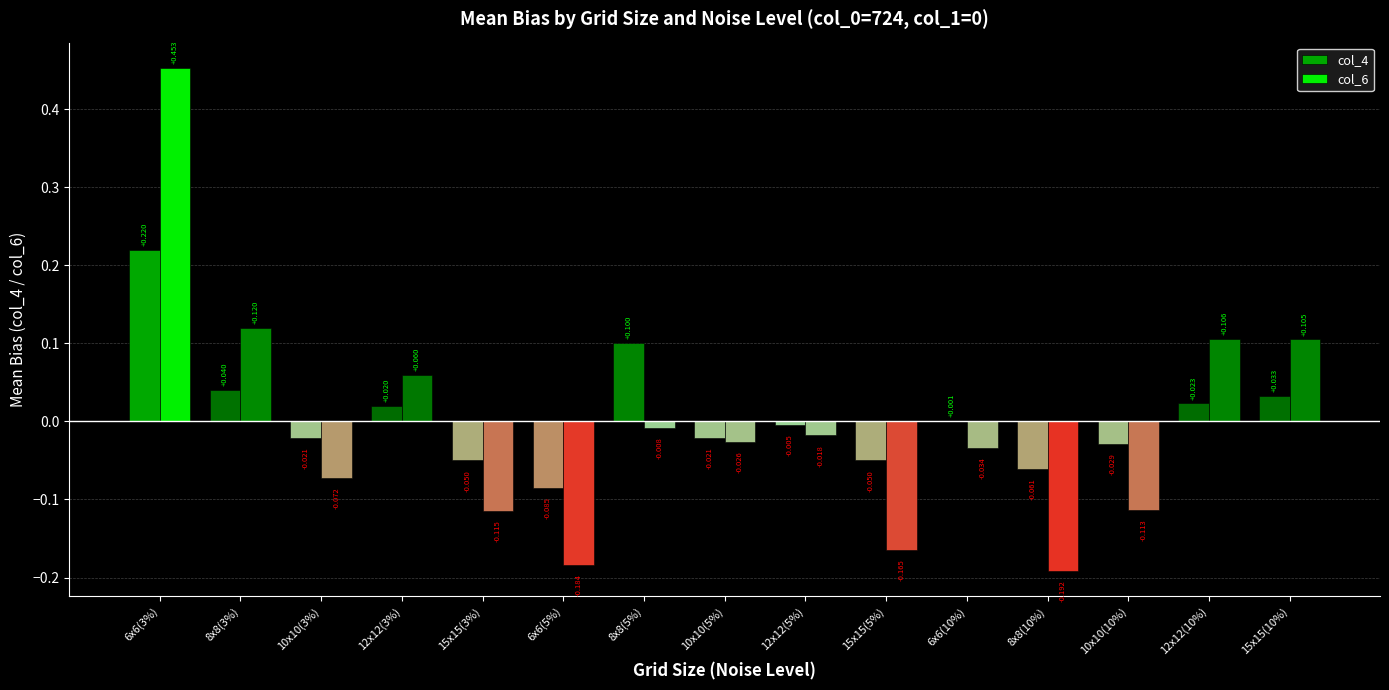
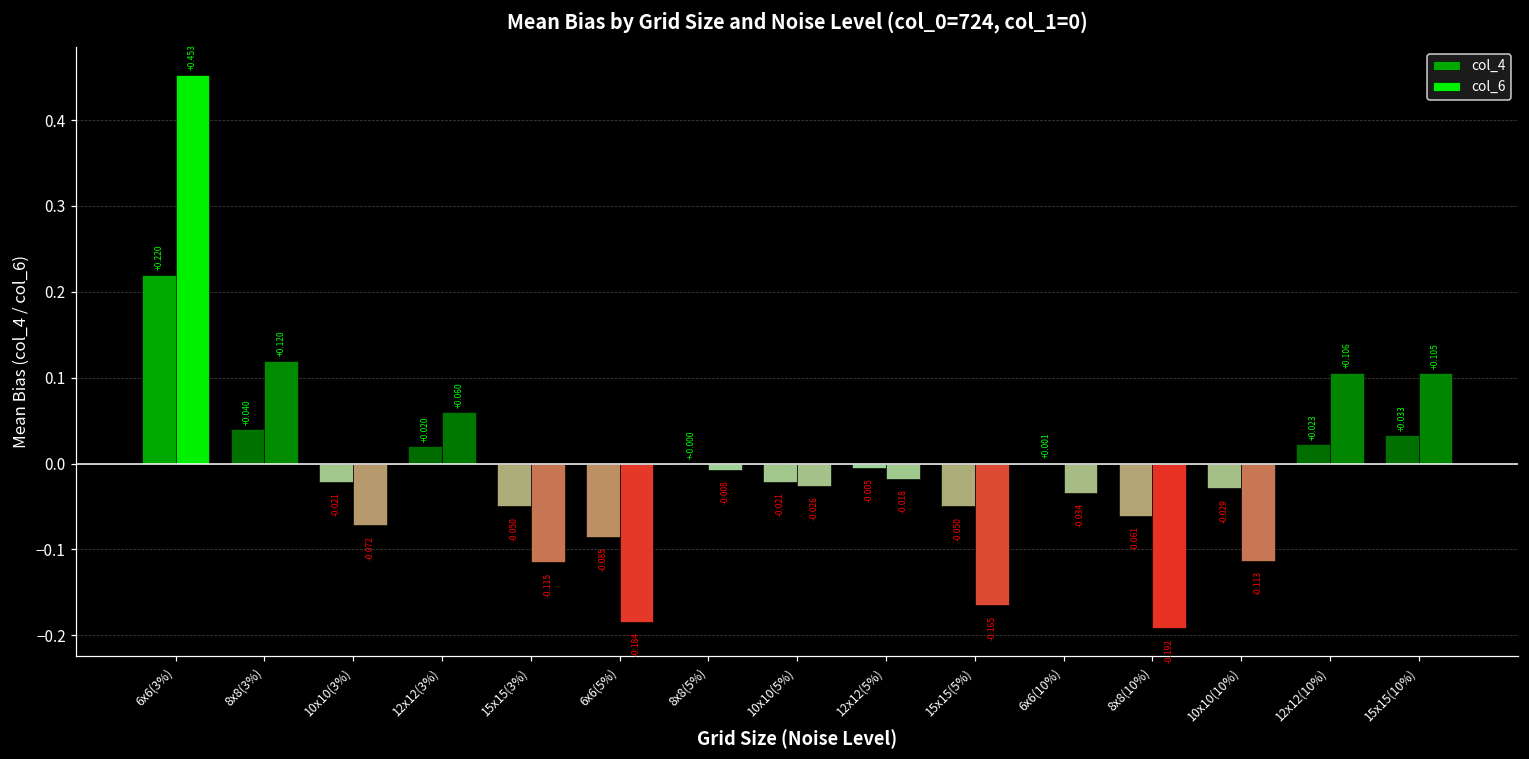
  {
    "col_4": {
      "6x6(3%)": "+0.220",
      "8x8(3%)": "+0.040",
      "10x10(3%)": "-0.021",
      "12x12(3%)": "+0.020",
      "15x15(3%)": "-0.050",
      "6x6(5%)": "-0.085",
-     "8x8(5%)": "+0.100",
+     "8x8(5%)": "+-0.000",
      "10x10(5%)": "-0.021",
      "12x12(5%)": "-0.005",
      "15x15(5%)": "-0.050",
      "6x6(10%)": "+0.001",
      "8x8(10%)": "-0.061",
      "10x10(10%)": "-0.029",
      "12x12(10%)": "+0.023",
      "15x15(10%)": "+0.033"
    },
    "col_6": {
      "6x6(3%)": "+0.453",
      "8x8(3%)": "+0.120",
      "10x10(3%)": "-0.072",
      "12x12(3%)": "+0.060",
      "15x15(3%)": "-0.115",
      "6x6(5%)": "-0.184",
      "8x8(5%)": "-0.008",
      "10x10(5%)": "-0.026",
      "12x12(5%)": "-0.018",
      "15x15(5%)": "-0.165",
      "6x6(10%)": "-0.034",
      "8x8(10%)": "-0.192",
      "10x10(10%)": "-0.113",
      "12x12(10%)": "+0.106",
      "15x15(10%)": "+0.105"
    }
  }
